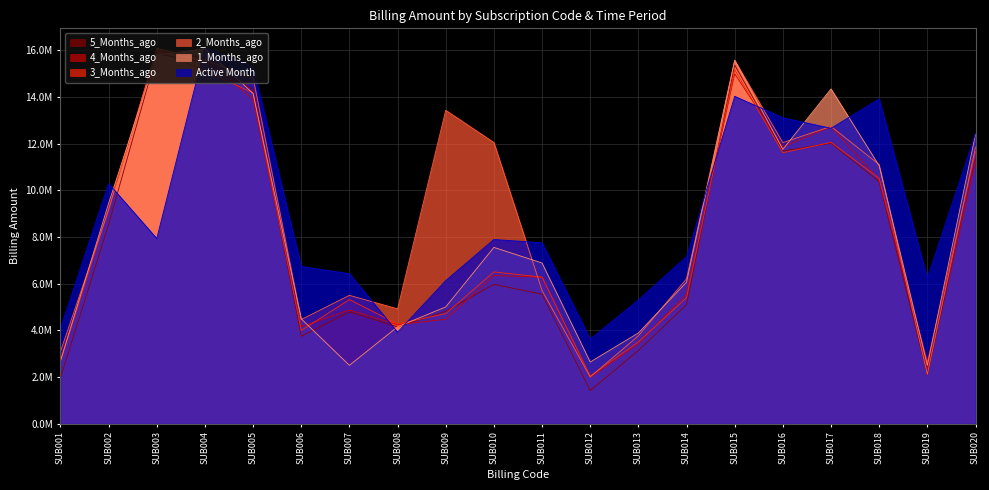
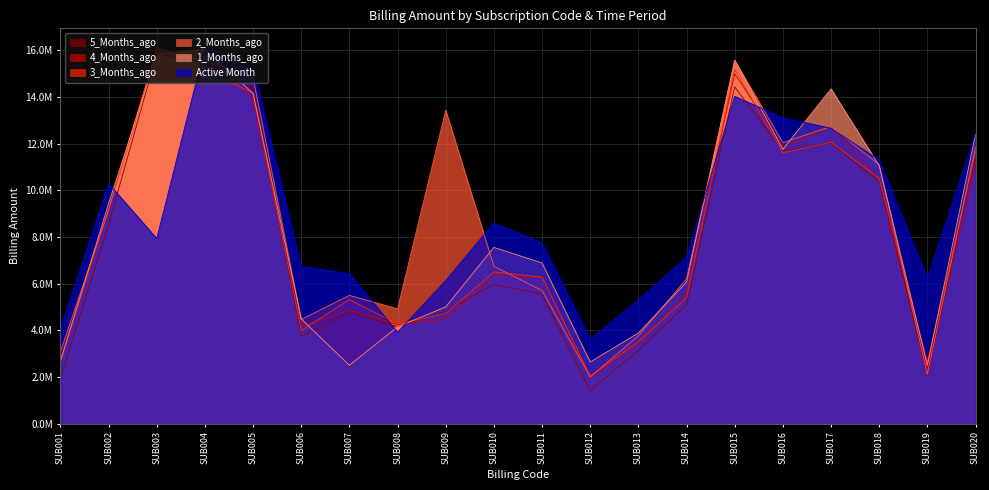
  {
    "5_Months_ago": {
      "SUB001": 2000000,
      "SUB002": 8500000,
      "SUB005": 14300000,
      "SUB006": 3700000,
      "SUB010": 6000000,
      "SUB011": 5500000,
      "SUB012": 1400000,
      "SUB013": 3100000,
      "SUB014": 5100000,
-     "SUB015": 15400000,
+     "SUB015": 14400000,
      "SUB020": 11400000
    },
    "4_Months_ago": {
      "SUB005": 13900000,
      "SUB006": 4200000,
      "SUB009": 4500000,
      "SUB010": 6400000,
      "SUB014": 5600000,
      "SUB015": 15000000,
      "SUB016": 11900000,
      "SUB019": 2300000,
      "SUB020": 11200000
    },
    "3_Months_ago": {
      "SUB006": 4000000,
      "SUB007": 5300000,
      "SUB010": 6500000,
      "SUB014": 5400000,
      "SUB015": 15200000,
      "SUB019": 2600000,
      "SUB020": 11700000
    },
    "2_Months_ago": {
      "SUB001": 3100000,
      "SUB007": 5500000,
      "SUB008": 4900000,
      "SUB009": 13400000,
-     "SUB010": 12100000,
+     "SUB010": 6700000,
      "SUB011": 5700000,
      "SUB013": 3800000,
      "SUB014": 6200000,
      "SUB016": 12000000,
      "SUB020": 11900000
    },
    "1_Months_ago": {
      "SUB002": 9400000,
      "SUB007": 2500000,
      "SUB009": 5000000,
      "SUB010": 7600000,
      "SUB011": 6900000,
      "SUB012": 2600000,
      "SUB013": 3900000,
      "SUB014": 6100000,
      "SUB017": 14400000,
      "SUB019": 2500000
    },
    "Active Month": {
      "SUB001": 4100000,
      "SUB002": 10300000,
      "SUB003": 7900000,
      "SUB006": 6700000,
      "SUB007": 6400000,
      "SUB008": 3900000,
      "SUB009": 6100000,
-     "SUB010": 7900000,
+     "SUB010": 8600000,
      "SUB011": 7800000,
      "SUB012": 3600000,
      "SUB013": 5300000,
      "SUB014": 7200000,
      "SUB015": 14000000,
      "SUB016": 13100000,
-     "SUB018": 13900000,
+     "SUB018": 11300000,
      "SUB019": 6200000
    }
  }
